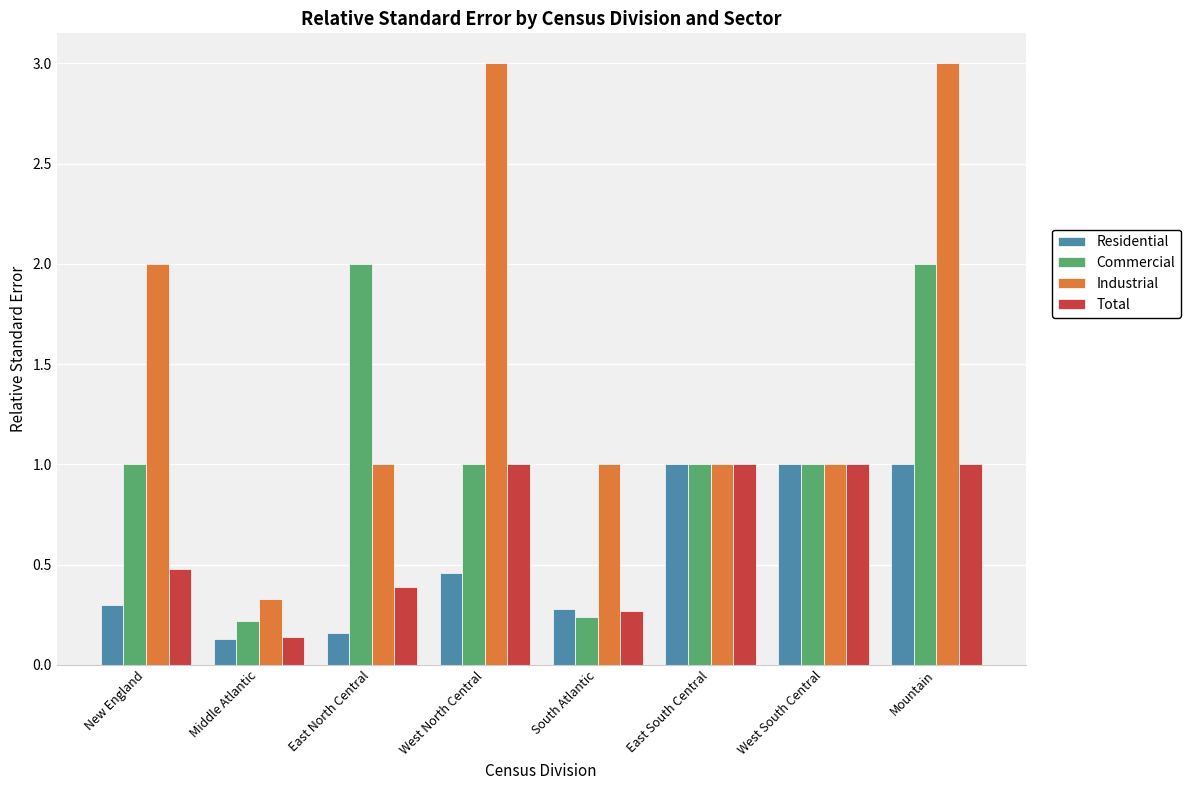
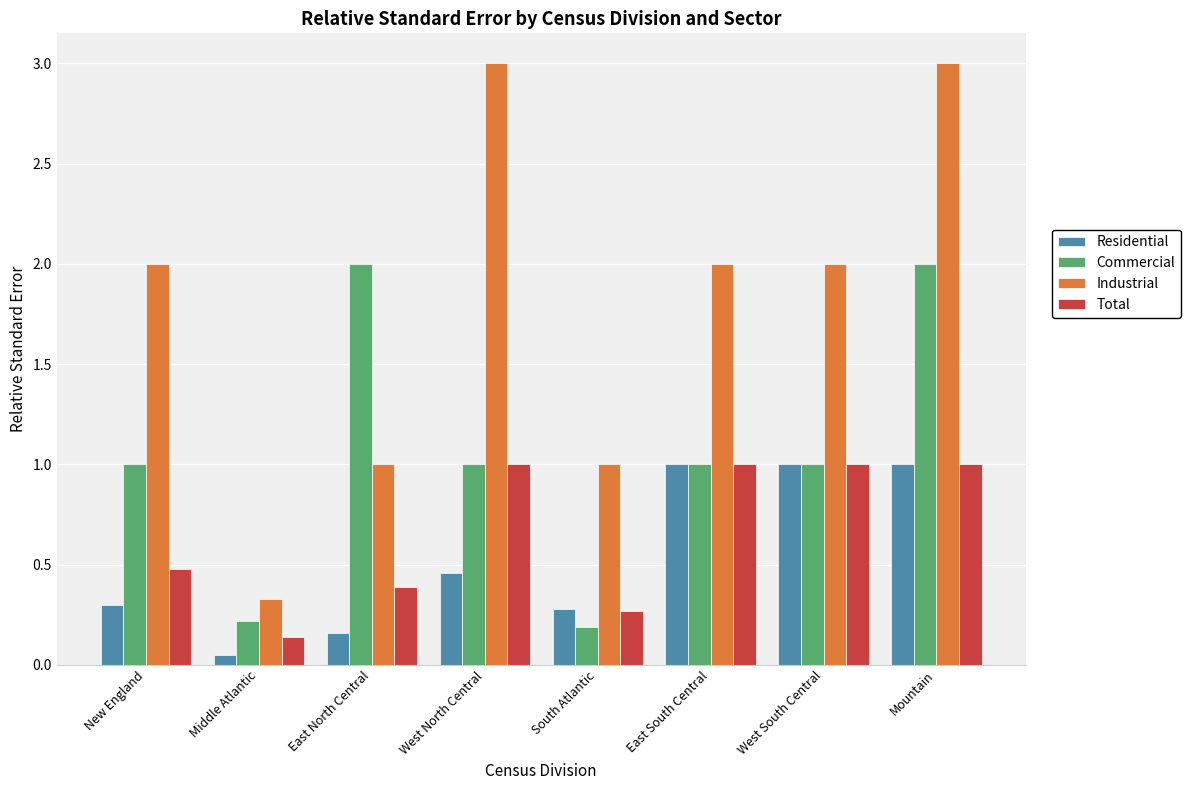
  {
    "Residential": {
      "New England": 0.30,
-     "Middle Atlantic": 0.13,
+     "Middle Atlantic": 0.05,
      "East North Central": 0.16,
      "West North Central": 0.46,
      "South Atlantic": 0.28,
      "East South Central": 1.00,
      "West South Central": 1.00,
      "Mountain": 1.00
    },
    "Commercial": {
      "New England": 1.00,
      "Middle Atlantic": 0.22,
      "East North Central": 2.00,
      "West North Central": 1.00,
-     "South Atlantic": 0.24,
+     "South Atlantic": 0.19,
      "East South Central": 1.00,
      "West South Central": 1.00,
      "Mountain": 2.00
    },
    "Industrial": {
      "New England": 2,
      "Middle Atlantic": 0.33,
      "East North Central": 1,
      "West North Central": 3,
      "South Atlantic": 1,
-     "East South Central": 1,
-     "West South Central": 1,
+     "East South Central": 2,
+     "West South Central": 2,
      "Mountain": 3
    },
    "Total": {
      "New England": 0.48,
      "Middle Atlantic": 0.14,
      "East North Central": 0.39,
      "West North Central": 1.00,
      "South Atlantic": 0.27,
      "East South Central": 1.00,
      "West South Central": 1.00,
      "Mountain": 1.00
    }
  }
